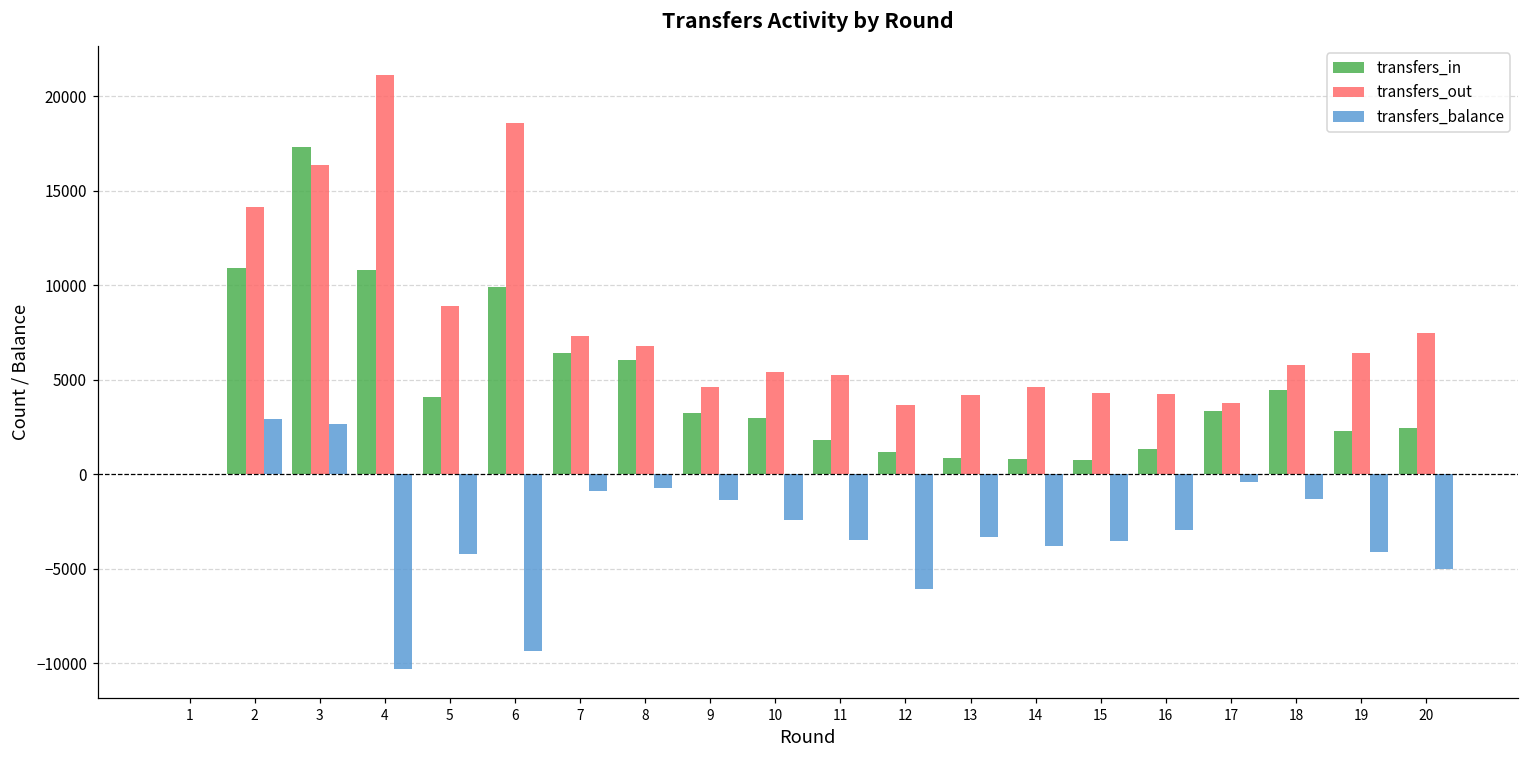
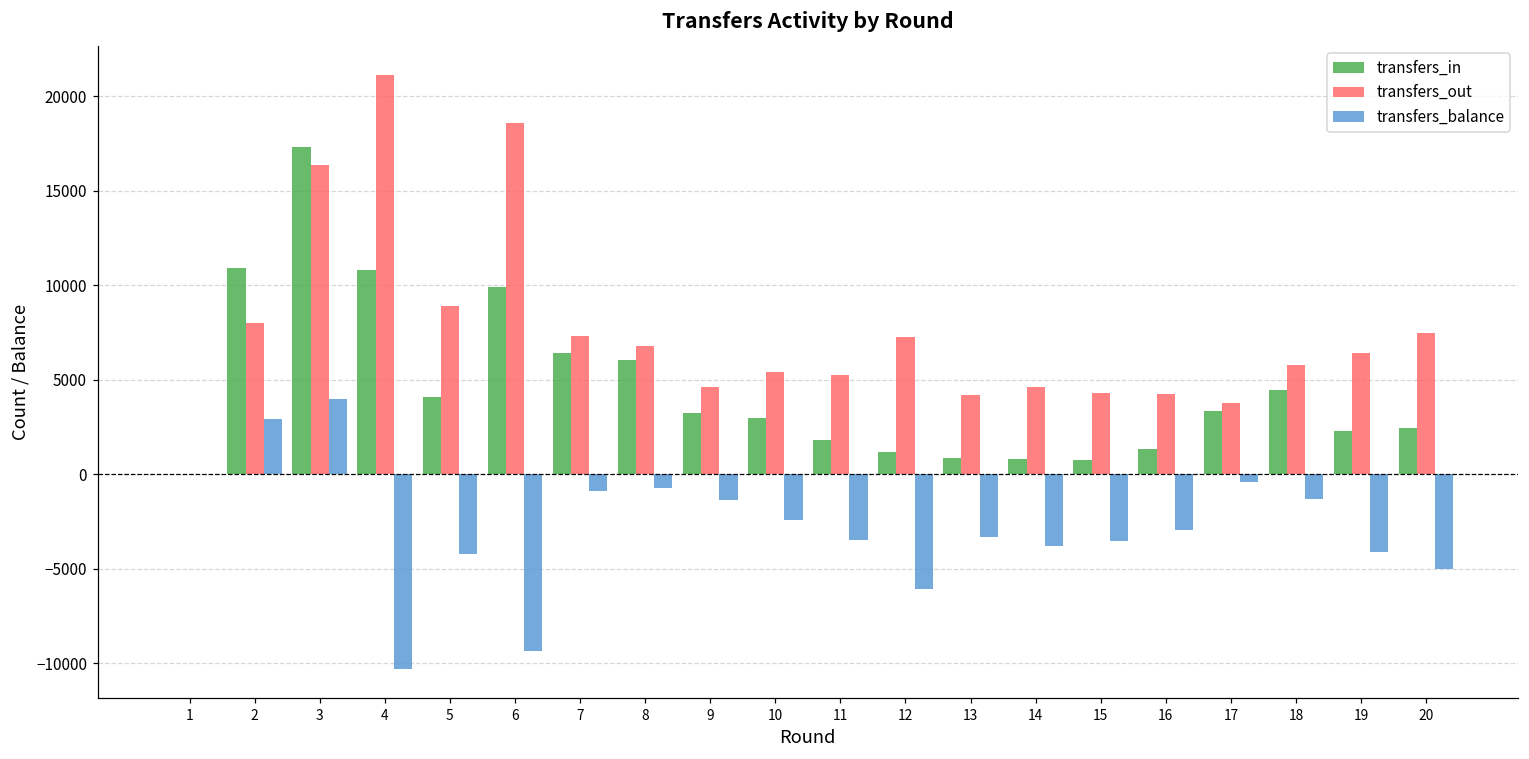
  {
    "transfers_in": {
      "1": 0,
      "2": 10900,
      "3": 17300,
      "4": 10800,
      "5": 4100,
      "6": 9900,
      "7": 6400,
      "8": 6000,
      "9": 3200,
      "10": 3000,
      "11": 1800,
      "12": 1200,
      "13": 800,
      "14": 800,
      "15": 800,
      "16": 1300,
      "17": 3400,
      "18": 4400,
      "19": 2300,
      "20": 2400
    },
    "transfers_out": {
      "1": 0,
-     "2": 14200,
+     "2": 8000,
      "3": 16300,
      "4": 21100,
      "5": 8900,
      "6": 18600,
      "7": 7300,
      "8": 6800,
      "9": 4600,
      "10": 5400,
      "11": 5300,
-     "12": 3700,
+     "12": 7300,
      "13": 4200,
      "14": 4600,
      "15": 4300,
      "16": 4300,
      "17": 3800,
      "18": 5800,
      "19": 6400,
      "20": 7500
    },
    "transfers_balance": {
      "1": 0,
      "2": 2900,
-     "3": 2700,
+     "3": 4000,
      "4": -10300,
      "5": -4200,
      "6": -9400,
      "7": -900,
      "8": -700,
      "9": -1400,
      "10": -2400,
      "11": -3500,
      "12": -6100,
      "13": -3300,
      "14": -3800,
      "15": -3500,
      "16": -2900,
      "17": -400,
      "18": -1300,
      "19": -4100,
      "20": -5000
    }
  }
